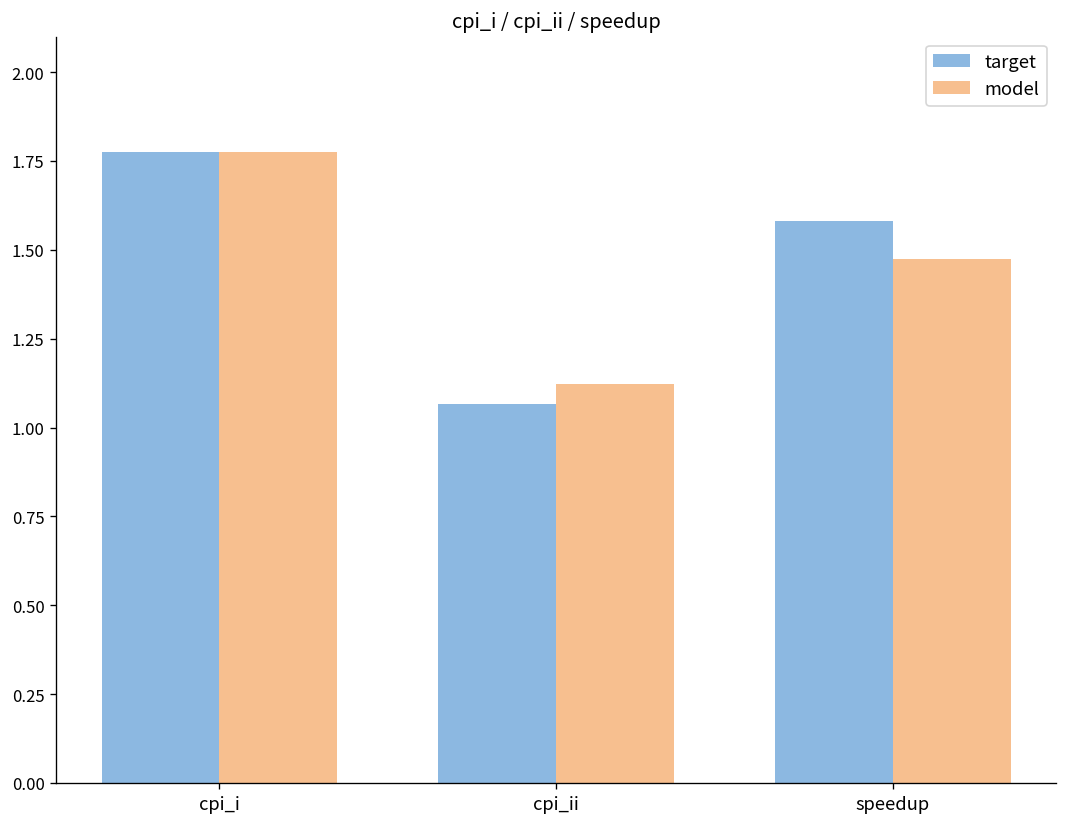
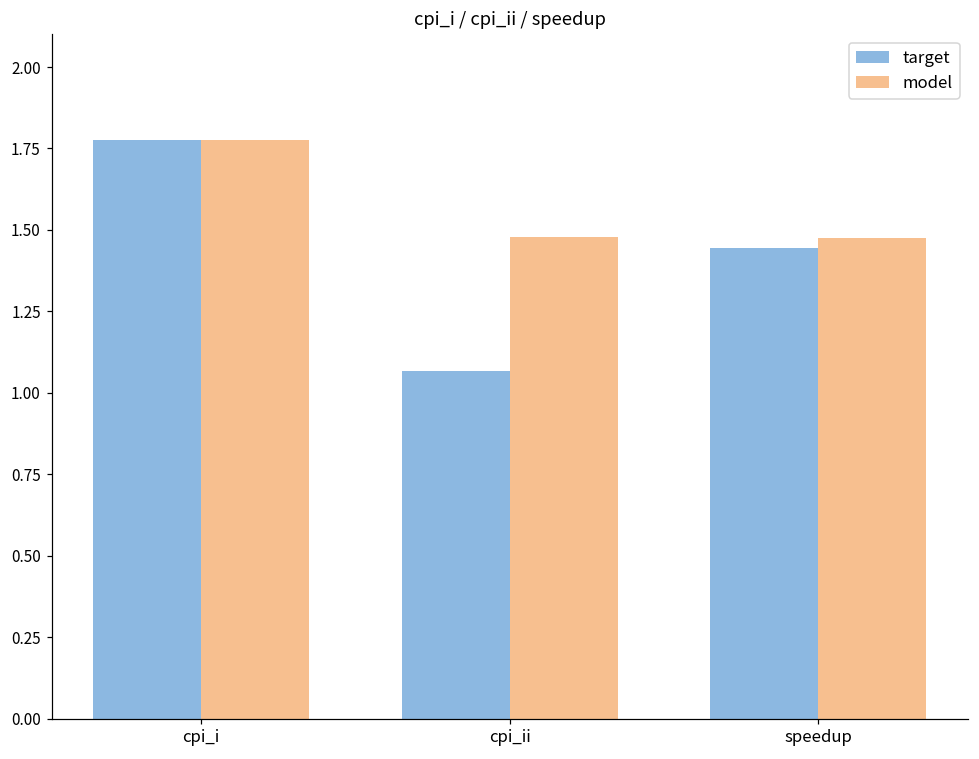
  {
    "target": {
      "cpi_i": 1.78,
      "cpi_ii": 1.07,
-     "speedup": 1.58
+     "speedup": 1.44
    },
    "model": {
      "cpi_i": 1.78,
-     "cpi_ii": 1.12,
+     "cpi_ii": 1.48,
      "speedup": 1.47
    }
  }
